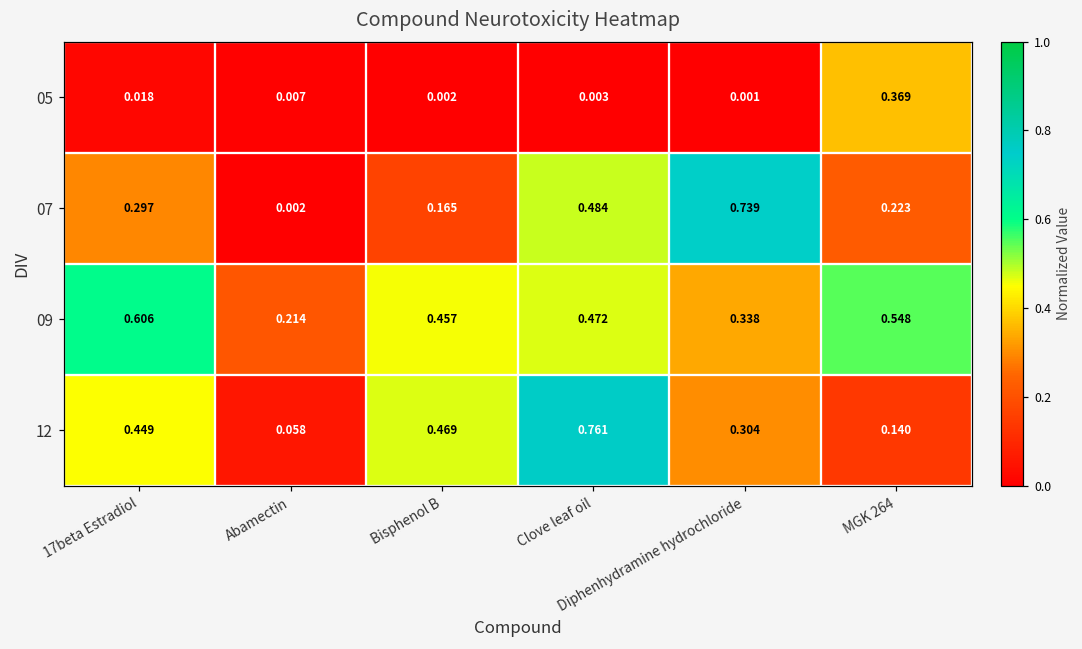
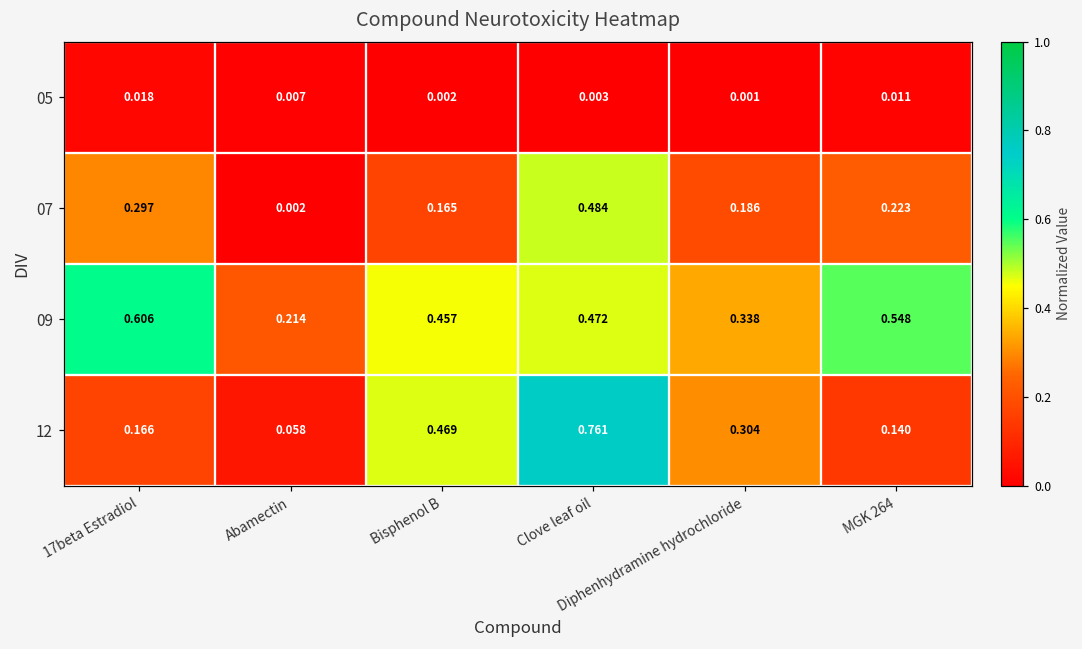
  {
    "05": {
      "17beta Estradiol": 0.018,
      "Abamectin": 0.007,
      "Bisphenol B": 0.002,
      "Clove leaf oil": 0.003,
      "Diphenhydramine hydrochloride": 0.001,
-     "MGK 264": 0.369
+     "MGK 264": 0.011
    },
    "07": {
      "17beta Estradiol": 0.297,
      "Abamectin": 0.002,
      "Bisphenol B": 0.165,
      "Clove leaf oil": 0.484,
-     "Diphenhydramine hydrochloride": 0.739,
+     "Diphenhydramine hydrochloride": 0.186,
      "MGK 264": 0.223
    },
    "09": {
      "17beta Estradiol": 0.606,
      "Abamectin": 0.214,
      "Bisphenol B": 0.457,
      "Clove leaf oil": 0.472,
      "Diphenhydramine hydrochloride": 0.338,
      "MGK 264": 0.548
    },
    "12": {
-     "17beta Estradiol": 0.449,
+     "17beta Estradiol": 0.166,
      "Abamectin": 0.058,
      "Bisphenol B": 0.469,
      "Clove leaf oil": 0.761,
      "Diphenhydramine hydrochloride": 0.304,
      "MGK 264": 0.140
    }
  }
